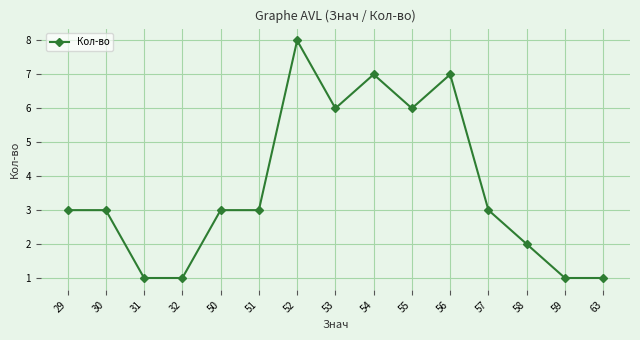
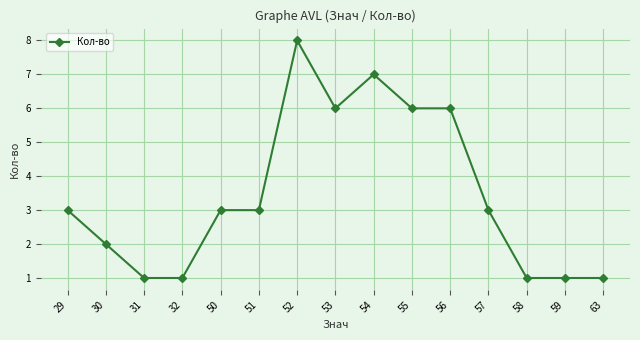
  {
    "29": 3,
-   "30": 3,
+   "30": 2,
    "31": 1,
    "32": 1,
    "50": 3,
    "51": 3,
    "52": 8,
    "53": 6,
    "54": 7,
    "55": 6,
-   "56": 7,
+   "56": 6,
    "57": 3,
-   "58": 2,
+   "58": 1,
    "59": 1,
    "63": 1
  }
